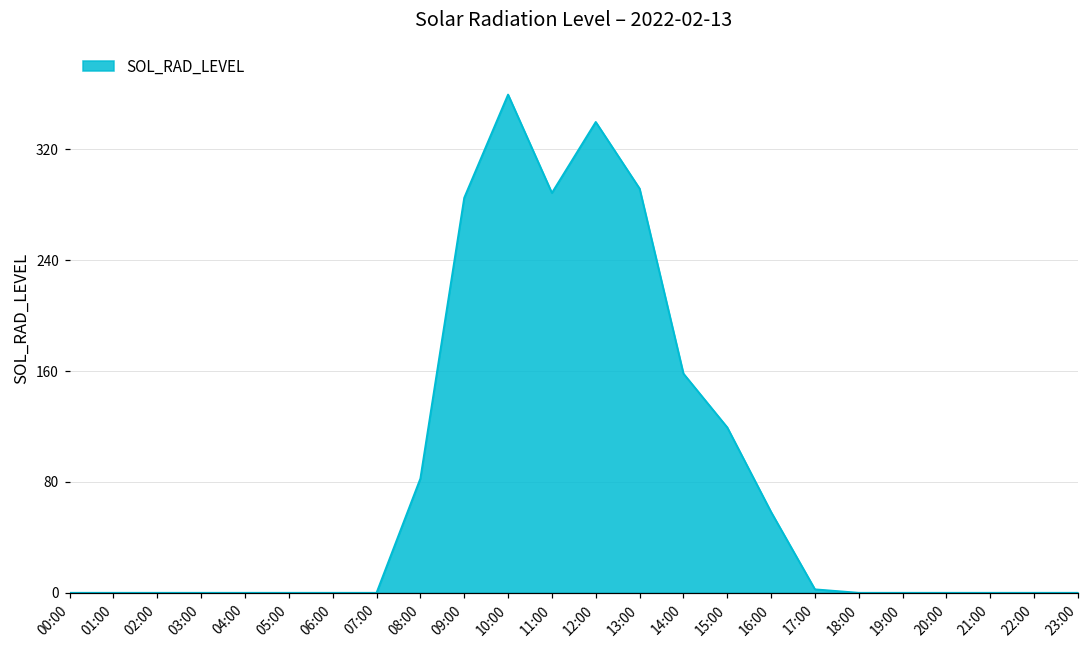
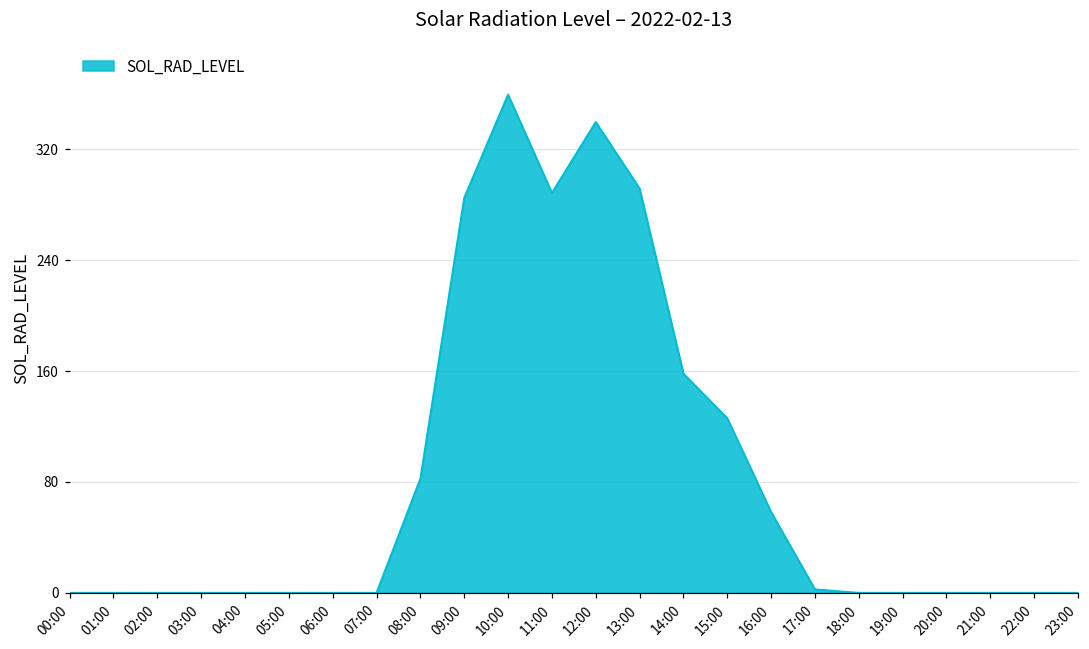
  {
    "00:00": 0,
    "01:00": 0,
    "02:00": 0,
    "03:00": 0,
    "04:00": 0,
    "05:00": 0,
    "06:00": 0,
    "07:00": 0,
    "08:00": 82,
    "09:00": 285,
    "10:00": 360,
    "11:00": 289,
    "12:00": 340,
    "13:00": 292,
    "14:00": 158,
-   "15:00": 119,
+   "15:00": 126,
    "16:00": 58,
    "17:00": 3,
    "18:00": 0,
    "19:00": 0,
    "20:00": 0,
    "21:00": 0,
    "22:00": 0,
    "23:00": 0
  }
